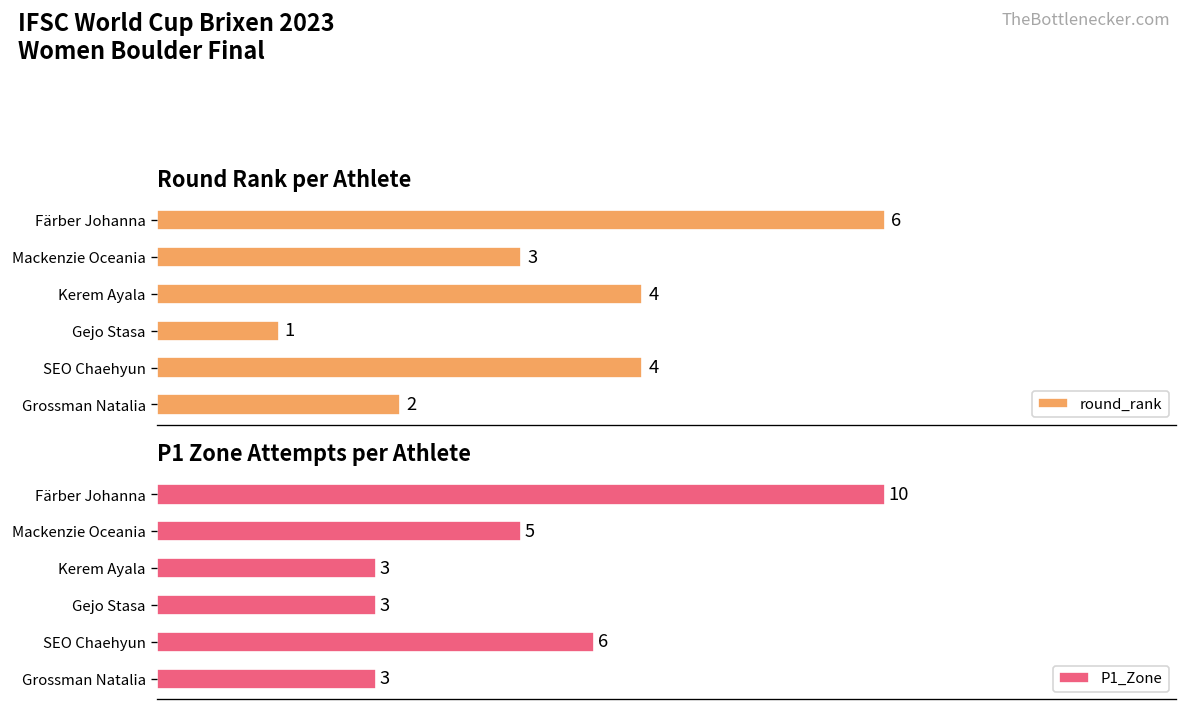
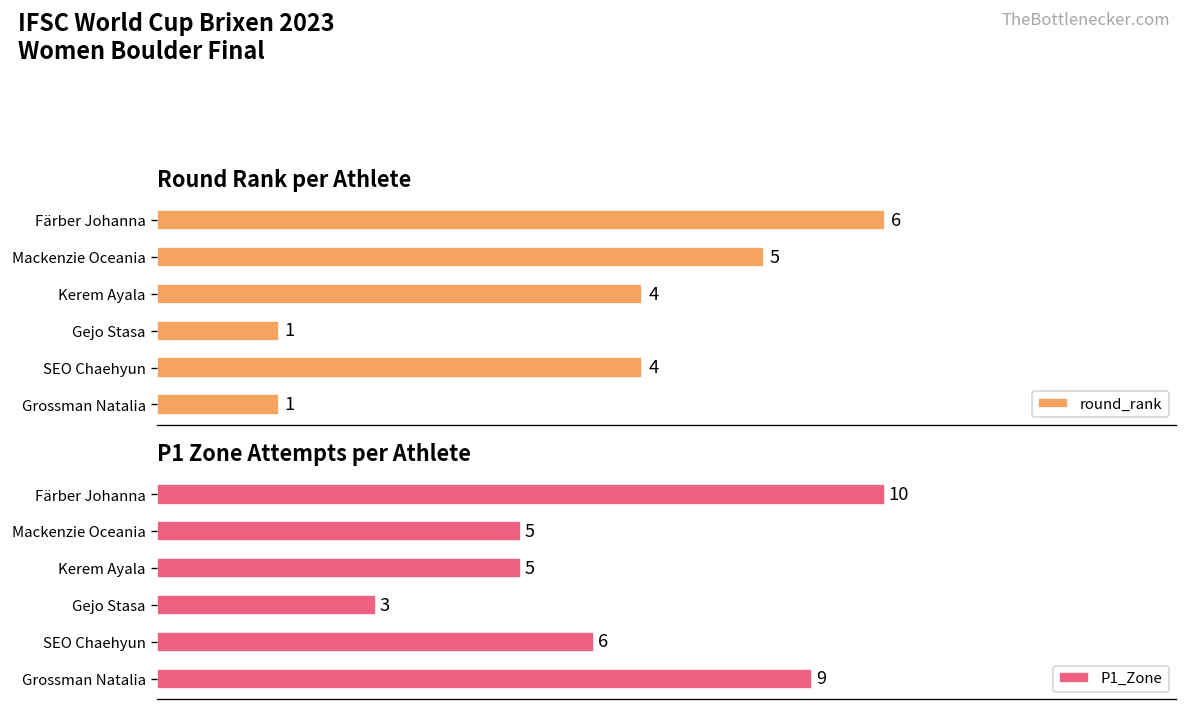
  {
    "Round Rank per Athlete": {
      "Färber Johanna": 6,
-     "Mackenzie Oceania": 3,
+     "Mackenzie Oceania": 5,
      "Kerem Ayala": 4,
      "Gejo Stasa": 1,
      "SEO Chaehyun": 4,
-     "Grossman Natalia": 2
+     "Grossman Natalia": 1
    },
    "P1 Zone Attempts per Athlete": {
      "Färber Johanna": 10,
      "Mackenzie Oceania": 5,
-     "Kerem Ayala": 3,
+     "Kerem Ayala": 5,
      "Gejo Stasa": 3,
      "SEO Chaehyun": 6,
-     "Grossman Natalia": 3
+     "Grossman Natalia": 9
    }
  }
